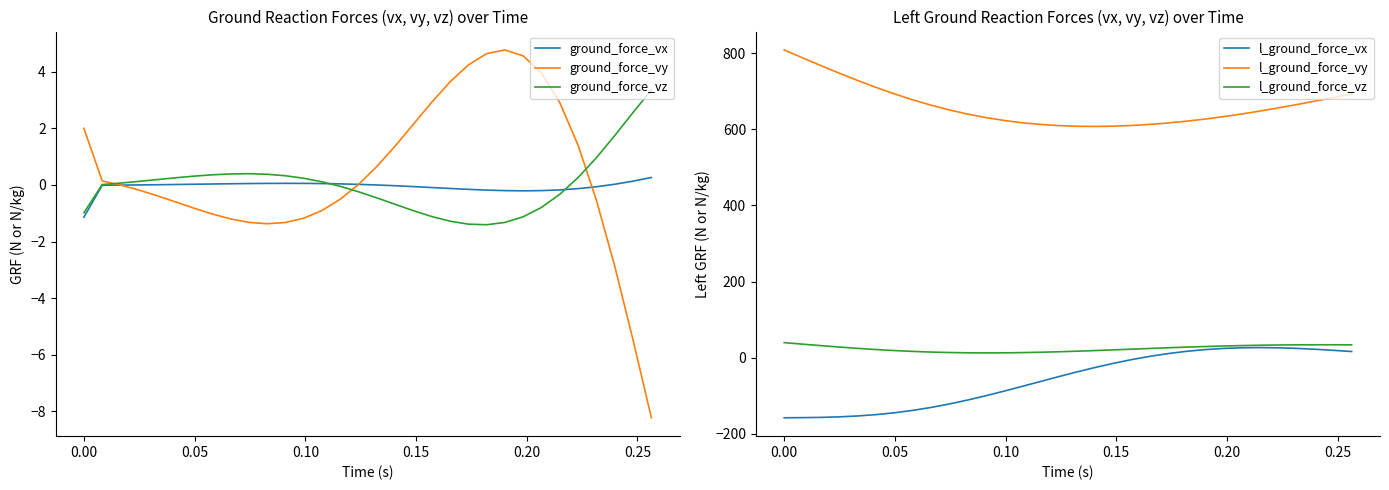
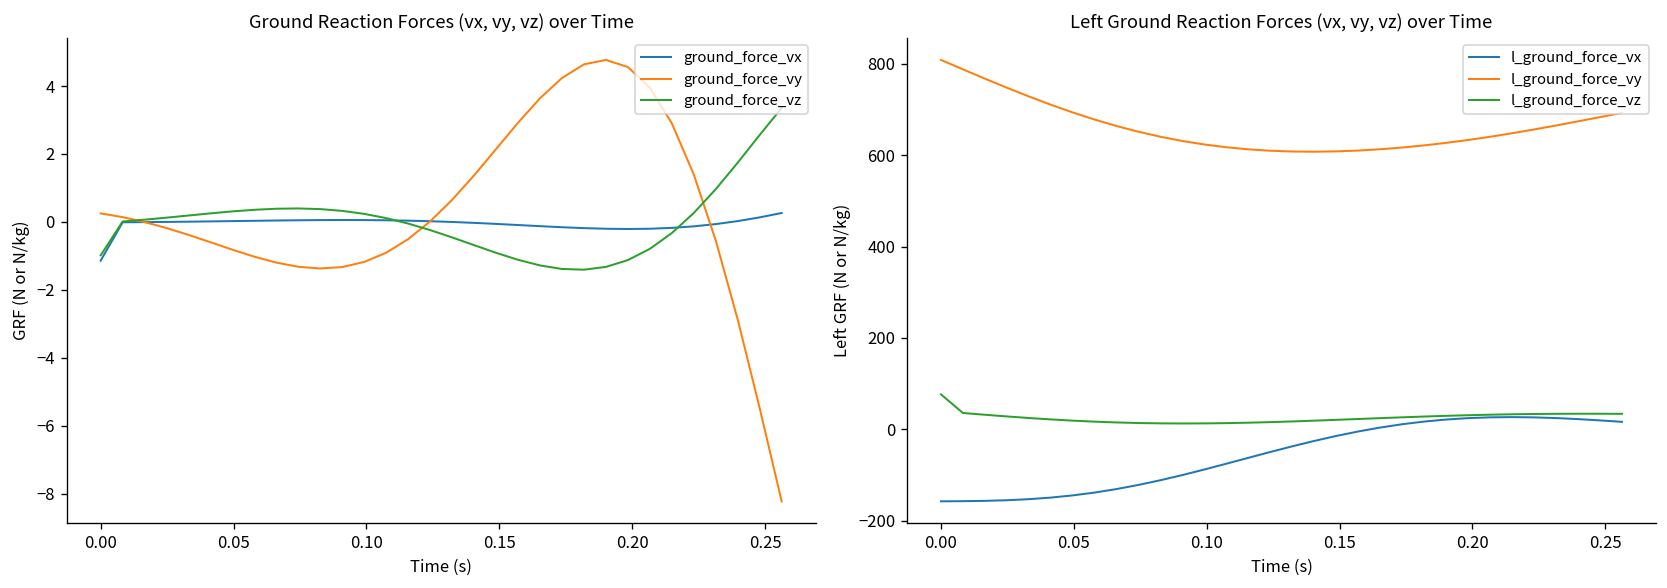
  {
    "Ground Reaction Forces (vx, vy, vz) over Time": {
      "ground_force_vx": {
        "0.00": -1.1
      },
      "ground_force_vy": {
-       "0.00": 2.0
+       "0.00": 0.3
      },
      "ground_force_vz": {
        "0.00": -1.0
      }
    },
    "Left Ground Reaction Forces (vx, vy, vz) over Time": {
      "l_ground_force_vx": {
        "0.00": -160
      },
      "l_ground_force_vy": {
        "0.00": 810
      },
      "l_ground_force_vz": {
-       "0.00": 40
+       "0.00": 80
      }
    }
  }
